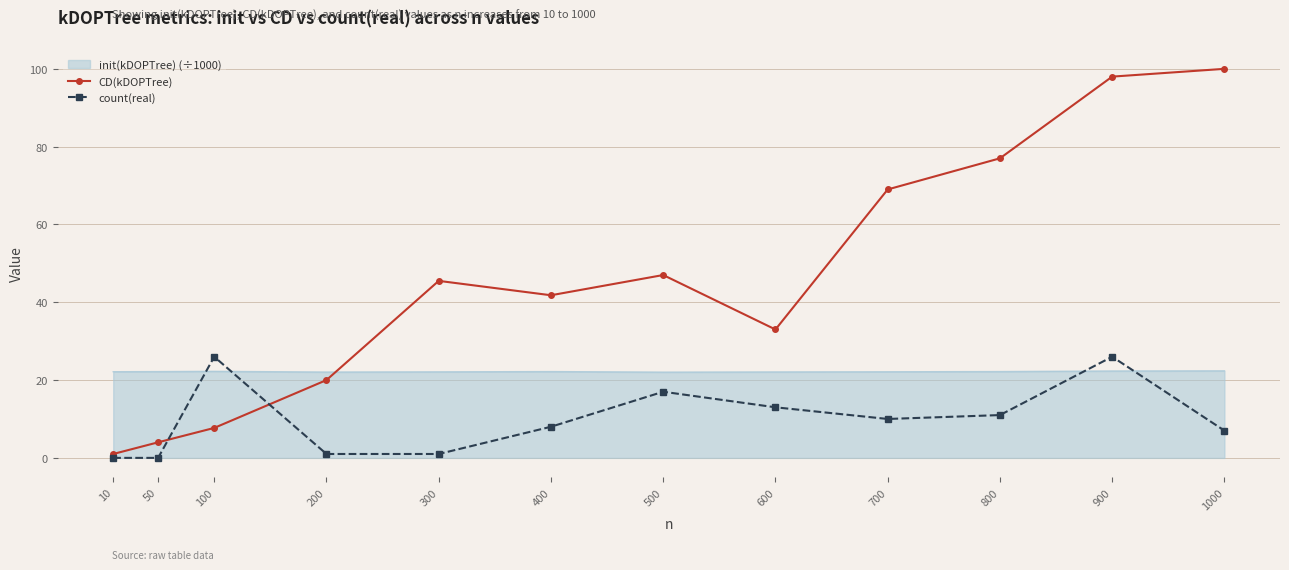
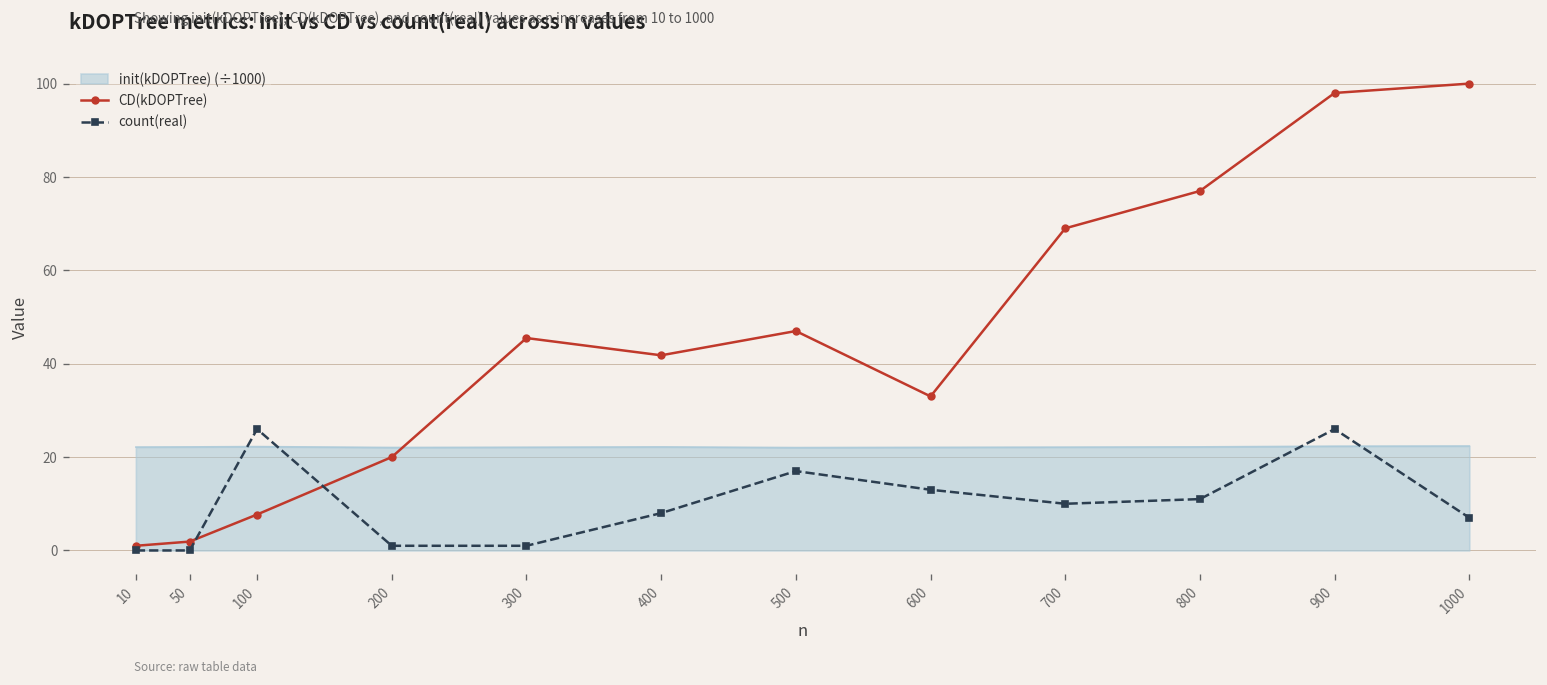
  {
    "init(kDOPTree) (÷1000)": {
      "10": 22,
      "50": 22,
      "100": 22,
      "200": 22,
      "300": 22,
      "400": 22,
      "500": 22,
      "600": 22,
      "700": 22,
      "800": 22,
      "900": 22,
      "1000": 22
    },
    "CD(kDOPTree)": {
      "10": 1,
-     "50": 4,
+     "50": 2,
      "100": 8,
      "200": 20,
      "300": 46,
      "400": 42,
      "500": 47,
      "600": 33,
      "700": 69,
      "800": 77,
      "900": 98,
      "1000": 100
    },
    "count(real)": {
      "10": 0,
      "50": 0,
      "100": 26,
      "200": 1,
      "300": 1,
      "400": 8,
      "500": 17,
      "600": 13,
      "700": 10,
      "800": 11,
      "900": 26,
      "1000": 7
    }
  }
